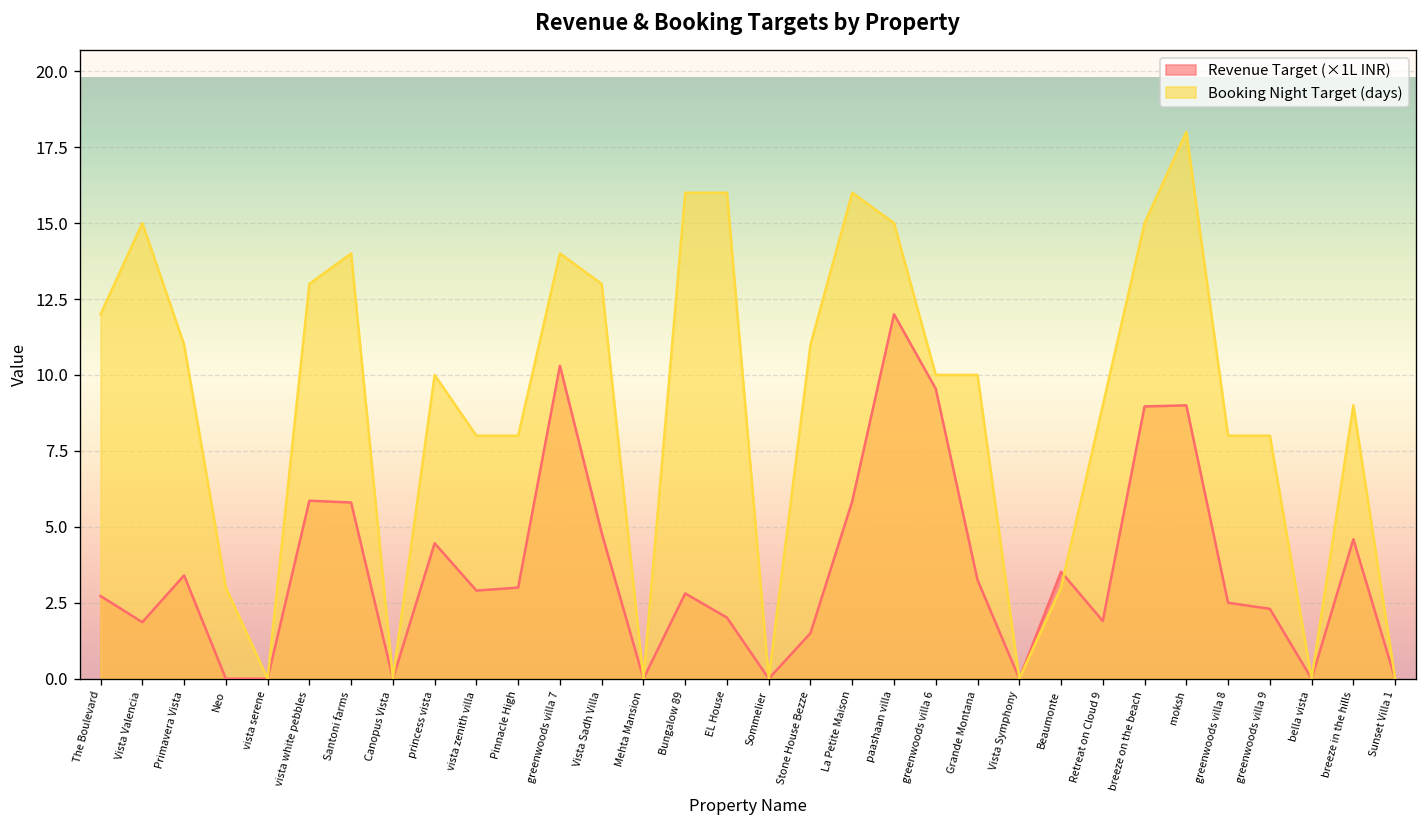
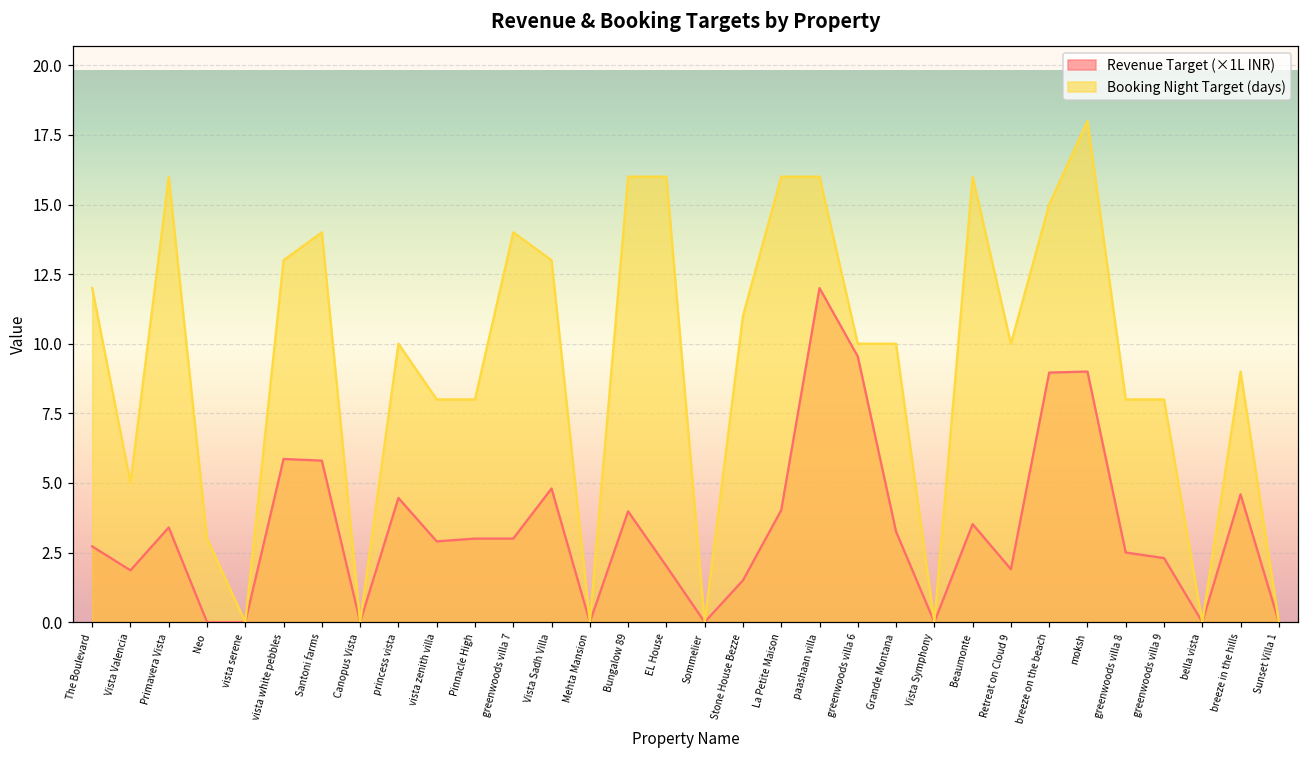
  {
    "Revenue Target (×1L INR)": {
      "The Boulevard": 2.7,
      "Vista Valencia": 1.9,
      "Primavera Vista": 3.4,
      "Neo": 0.0,
      "vista white pebbles": 5.9,
      "Santoni farms": 5.8,
      "princess vista": 4.5,
      "vista zenith villa": 2.9,
      "Pinnacle High": 3.0,
-     "greenwoods villa 7": 10.3,
+     "greenwoods villa 7": 3.0,
      "Vista Sadh Villa": 4.8,
-     "Bungalow 89": 2.8,
+     "Bungalow 89": 4.0,
      "EL House": 2.0,
      "Stone House Bezze": 1.5,
-     "La Petite Maison": 5.8,
+     "La Petite Maison": 4.0,
      "paashaan villa": 12.0,
      "greenwoods villa 6": 9.5,
      "Grande Montana": 3.3,
      "Beaumonte": 3.5,
      "Retreat on Cloud 9": 1.9,
      "breeze on the beach": 9.0,
      "moksh": 9.0,
      "greenwoods villa 8": 2.5,
      "greenwoods villa 9": 2.3,
      "breeze in the hills": 4.6
    },
    "Booking Night Target (days)": {
      "The Boulevard": 12,
-     "Vista Valencia": 15,
-     "Primavera Vista": 11,
+     "Vista Valencia": 5,
+     "Primavera Vista": 16,
      "Neo": 3,
      "vista white pebbles": 13,
      "Santoni farms": 14,
      "princess vista": 10,
      "vista zenith villa": 8,
      "Pinnacle High": 8,
      "greenwoods villa 7": 14,
      "Vista Sadh Villa": 13,
      "Bungalow 89": 16,
      "EL House": 16,
      "Stone House Bezze": 11,
      "La Petite Maison": 16,
-     "paashaan villa": 15,
+     "paashaan villa": 16,
      "greenwoods villa 6": 10,
      "Grande Montana": 10,
-     "Beaumonte": 3,
-     "Retreat on Cloud 9": 9,
+     "Beaumonte": 16,
+     "Retreat on Cloud 9": 10,
      "breeze on the beach": 15,
      "moksh": 18,
      "greenwoods villa 8": 8,
      "greenwoods villa 9": 8,
      "breeze in the hills": 9
    }
  }
